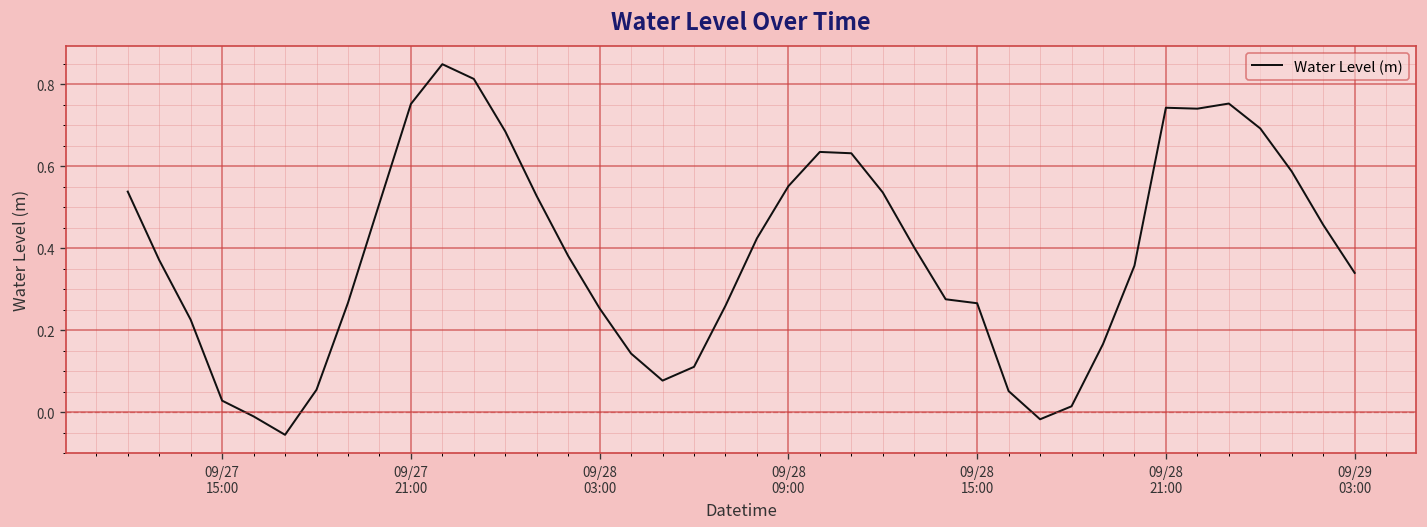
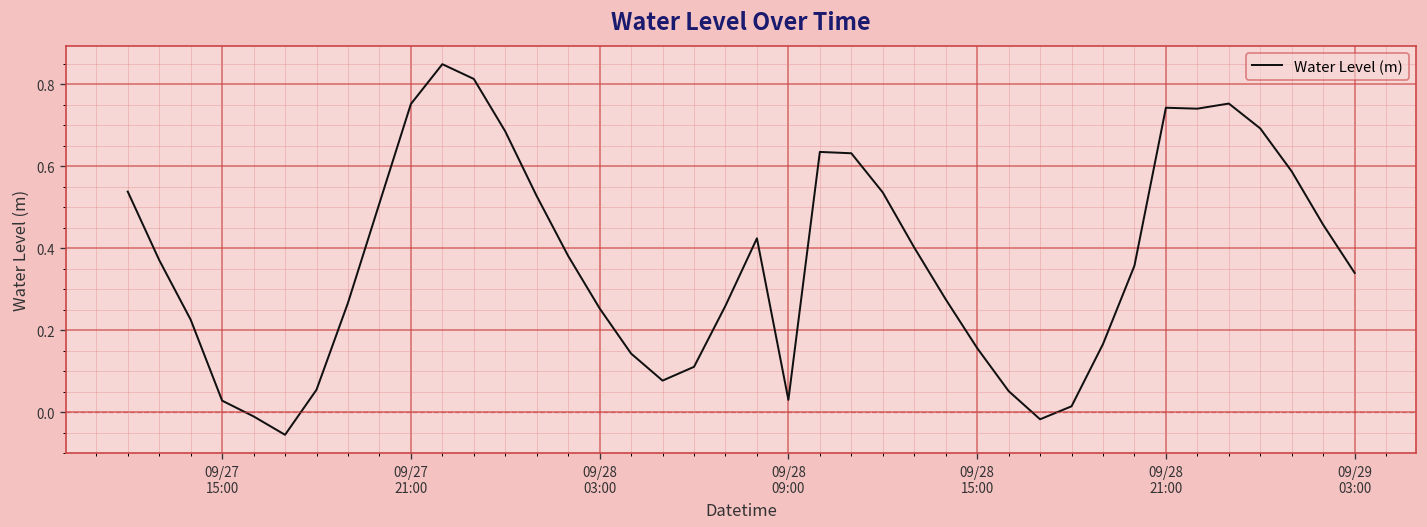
  {
    "09/27 15:00": 0.03,
    "09/27 21:00": 0.75,
    "09/28 03:00": 0.25,
-   "09/28 09:00": 0.55,
-   "09/28 15:00": 0.27,
+   "09/28 09:00": 0.03,
+   "09/28 15:00": 0.16,
    "09/28 21:00": 0.74,
    "09/29 03:00": 0.34
  }
